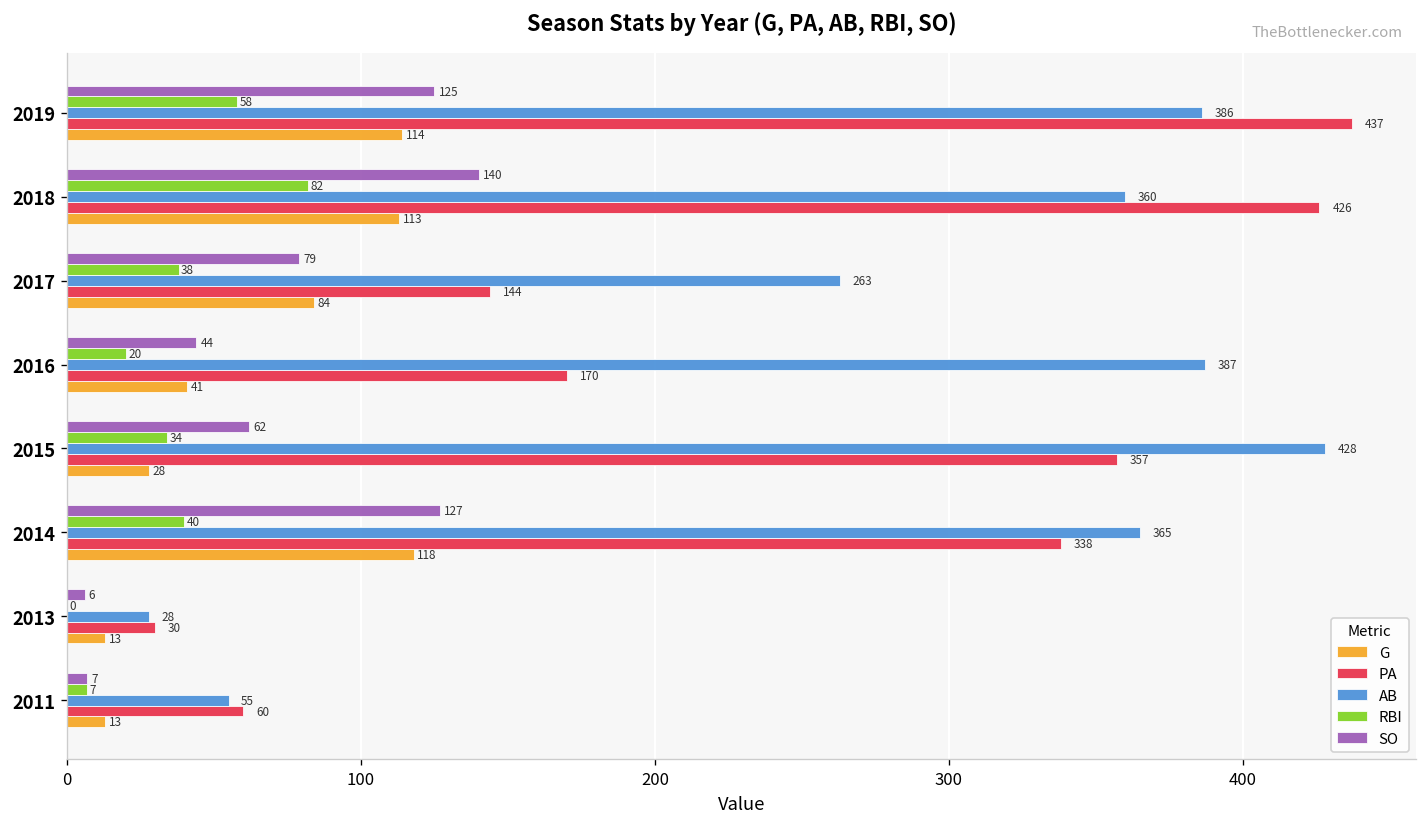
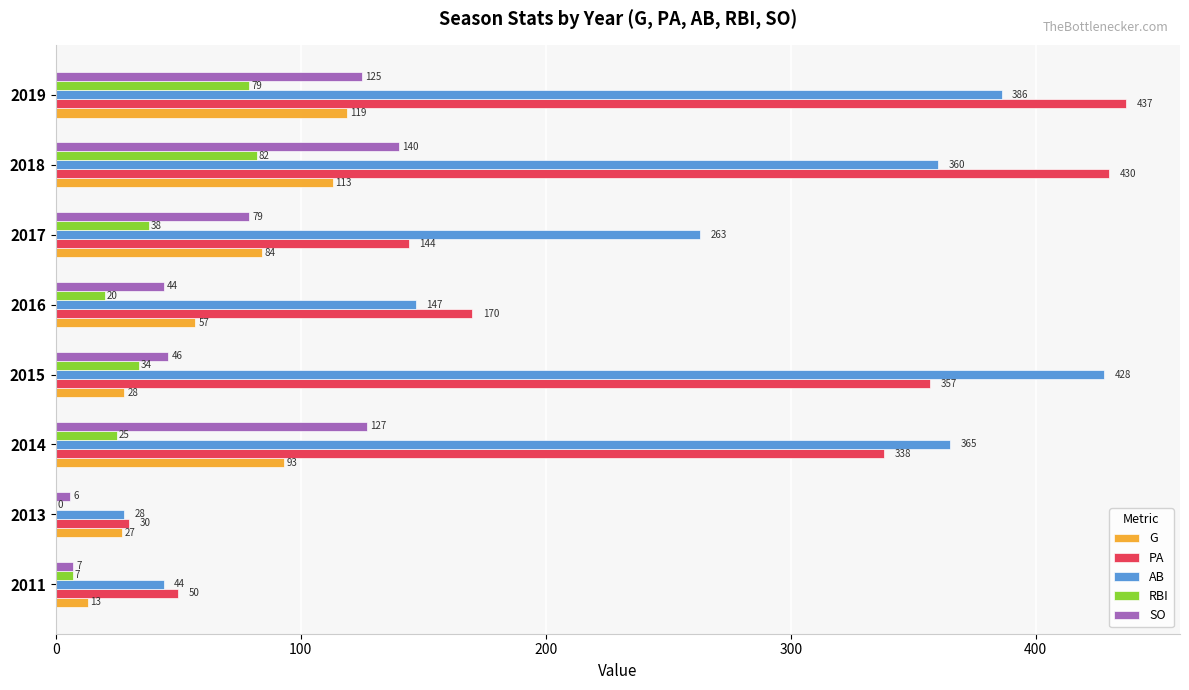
  {
    "G": {
-     "2019": 114,
+     "2019": 119,
      "2018": 113,
      "2017": 84,
-     "2016": 41,
+     "2016": 57,
      "2015": 28,
-     "2014": 118,
-     "2013": 13,
+     "2014": 93,
+     "2013": 27,
      "2011": 13
    },
    "PA": {
      "2019": 437,
-     "2018": 426,
+     "2018": 430,
      "2017": 144,
      "2016": 170,
      "2015": 357,
      "2014": 338,
      "2013": 30,
-     "2011": 60
+     "2011": 50
    },
    "AB": {
      "2019": 386,
      "2018": 360,
      "2017": 263,
-     "2016": 387,
+     "2016": 147,
      "2015": 428,
      "2014": 365,
      "2013": 28,
-     "2011": 55
+     "2011": 44
    },
    "RBI": {
-     "2019": 58,
+     "2019": 79,
      "2018": 82,
      "2017": 38,
      "2016": 20,
      "2015": 34,
-     "2014": 40,
+     "2014": 25,
      "2013": 0,
      "2011": 7
    },
    "SO": {
      "2019": 125,
      "2018": 140,
      "2017": 79,
      "2016": 44,
-     "2015": 62,
+     "2015": 46,
      "2014": 127,
      "2013": 6,
      "2011": 7
    }
  }
